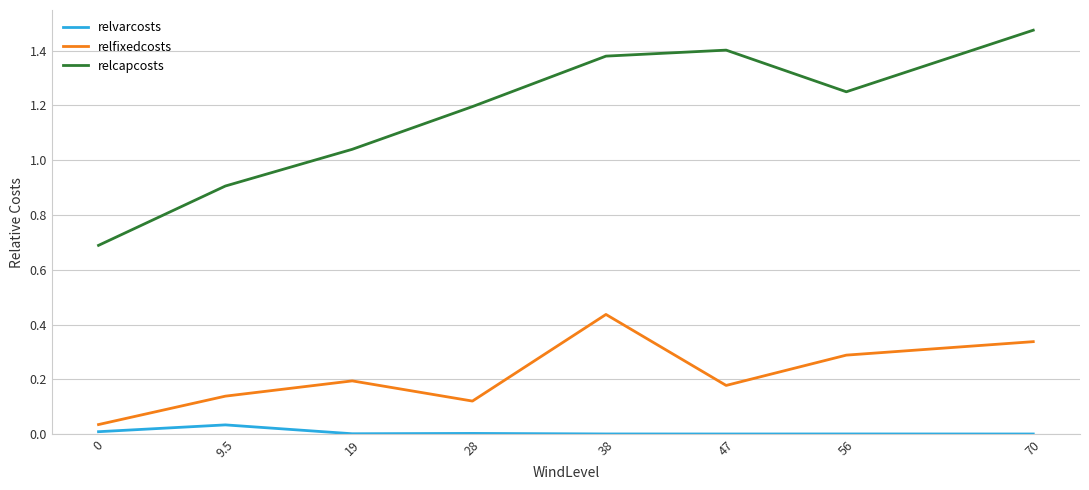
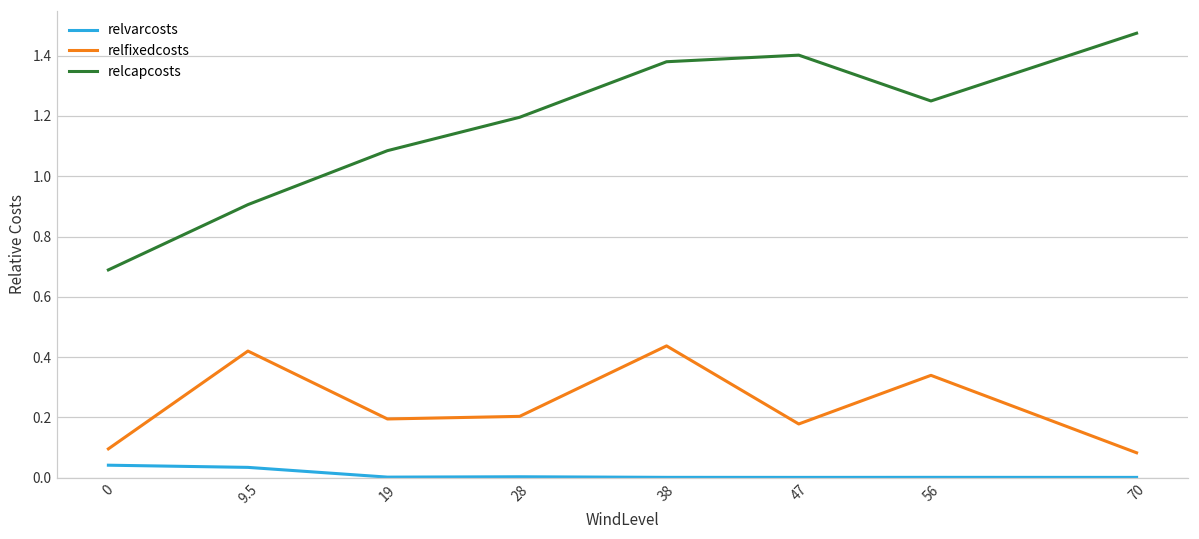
  {
    "relvarcosts": {
-     "0": 0.01,
+     "0": 0.04,
      "9.5": 0.03,
      "19": 0.00,
      "28": 0.00,
      "38": 0.00,
      "47": 0.00,
      "56": 0.00,
      "70": 0.00
    },
    "relfixedcosts": {
-     "0": 0.04,
-     "9.5": 0.14,
+     "0": 0.10,
+     "9.5": 0.42,
      "19": 0.19,
-     "28": 0.12,
+     "28": 0.20,
      "38": 0.44,
      "47": 0.18,
-     "56": 0.29,
-     "70": 0.34
+     "56": 0.34,
+     "70": 0.08
    },
    "relcapcosts": {
      "0": 0.69,
      "9.5": 0.91,
-     "19": 1.04,
+     "19": 1.08,
      "28": 1.20,
      "38": 1.38,
      "47": 1.40,
      "56": 1.25,
      "70": 1.47
    }
  }
